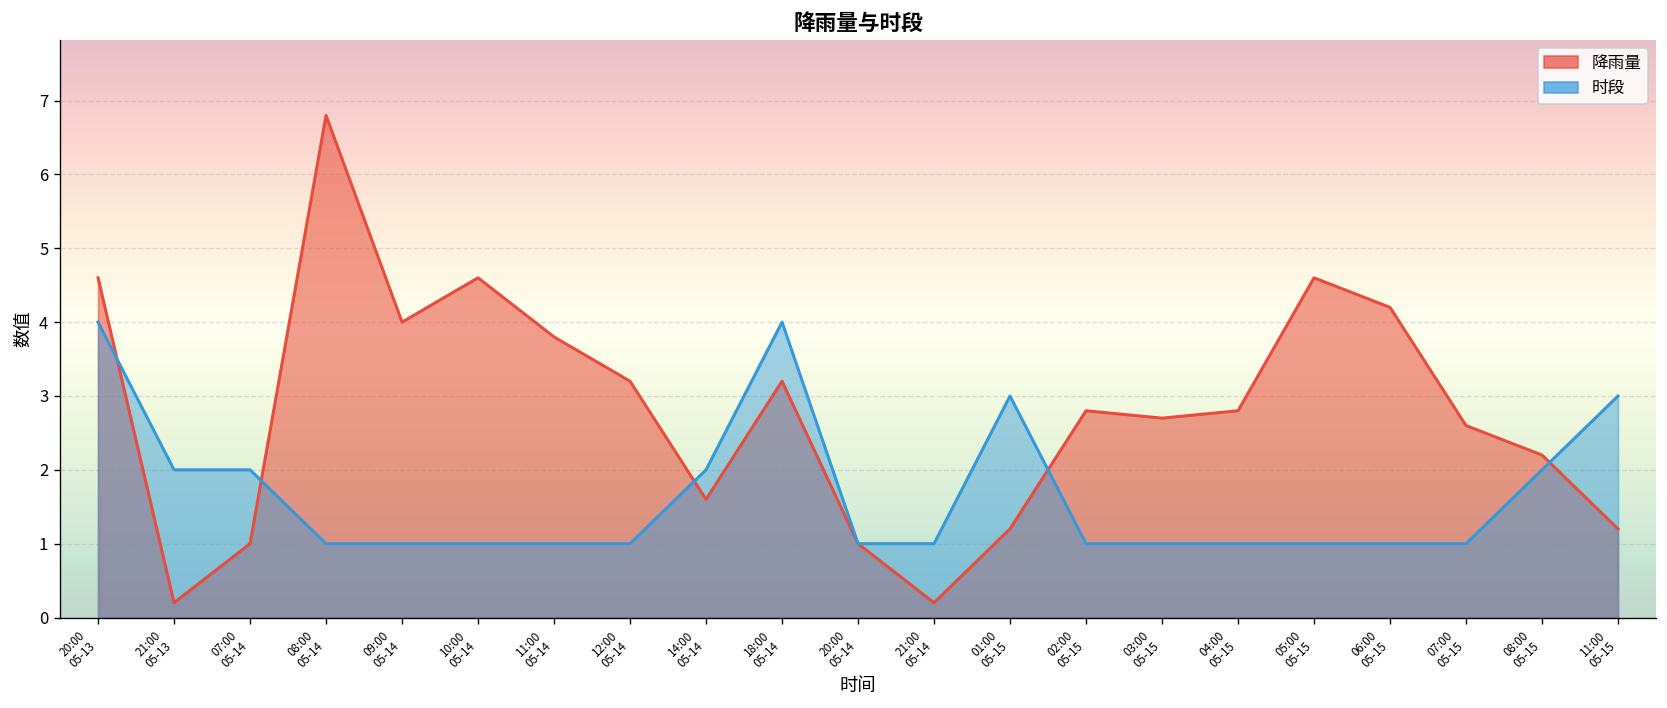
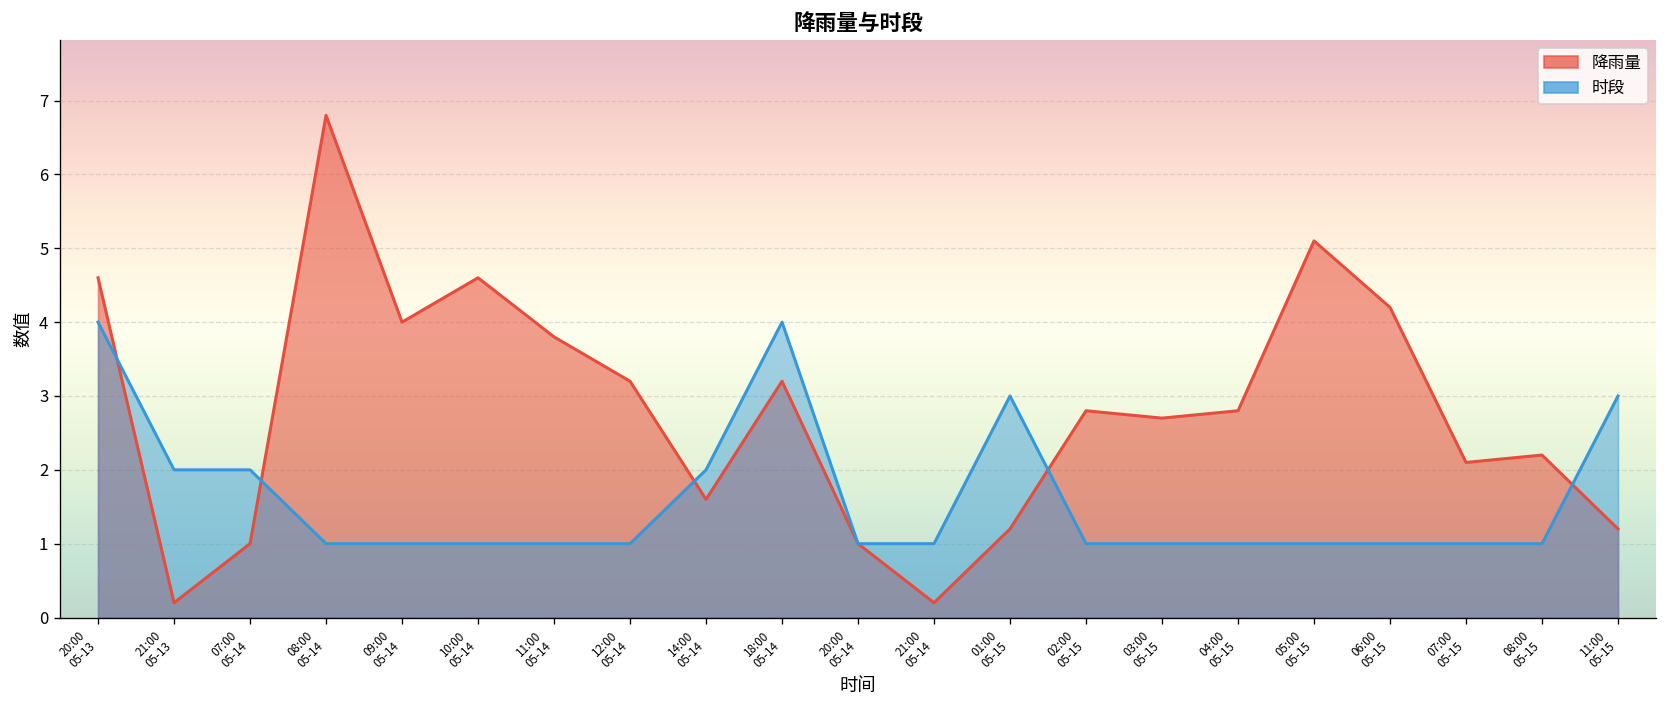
  {
    "降雨量": {
      "20:00 05-13": 4.6,
      "21:00 05-13": 0.2,
      "07:00 05-14": 1.0,
      "08:00 05-14": 6.8,
      "09:00 05-14": 4.0,
      "10:00 05-14": 4.6,
      "11:00 05-14": 3.8,
      "12:00 05-14": 3.2,
      "14:00 05-14": 1.6,
      "18:00 05-14": 3.2,
      "21:00 05-14": 0.2,
      "01:00 05-15": 1.2,
      "02:00 05-15": 2.8,
      "03:00 05-15": 2.7,
      "04:00 05-15": 2.8,
-     "05:00 05-15": 4.6,
+     "05:00 05-15": 5.1,
      "06:00 05-15": 4.2,
-     "07:00 05-15": 2.6,
+     "07:00 05-15": 2.1,
      "08:00 05-15": 2.2,
      "11:00 05-15": 1.2
    },
    "时段": {
      "20:00 05-13": 4,
      "21:00 05-13": 2,
      "07:00 05-14": 2,
      "08:00 05-14": 1,
      "09:00 05-14": 1,
      "10:00 05-14": 1,
      "11:00 05-14": 1,
      "12:00 05-14": 1,
      "14:00 05-14": 2,
      "18:00 05-14": 4,
      "21:00 05-14": 1,
      "01:00 05-15": 3,
      "02:00 05-15": 1,
      "03:00 05-15": 1,
      "04:00 05-15": 1,
      "05:00 05-15": 1,
      "06:00 05-15": 1,
      "07:00 05-15": 1,
-     "08:00 05-15": 2,
+     "08:00 05-15": 1,
      "11:00 05-15": 3
    }
  }
